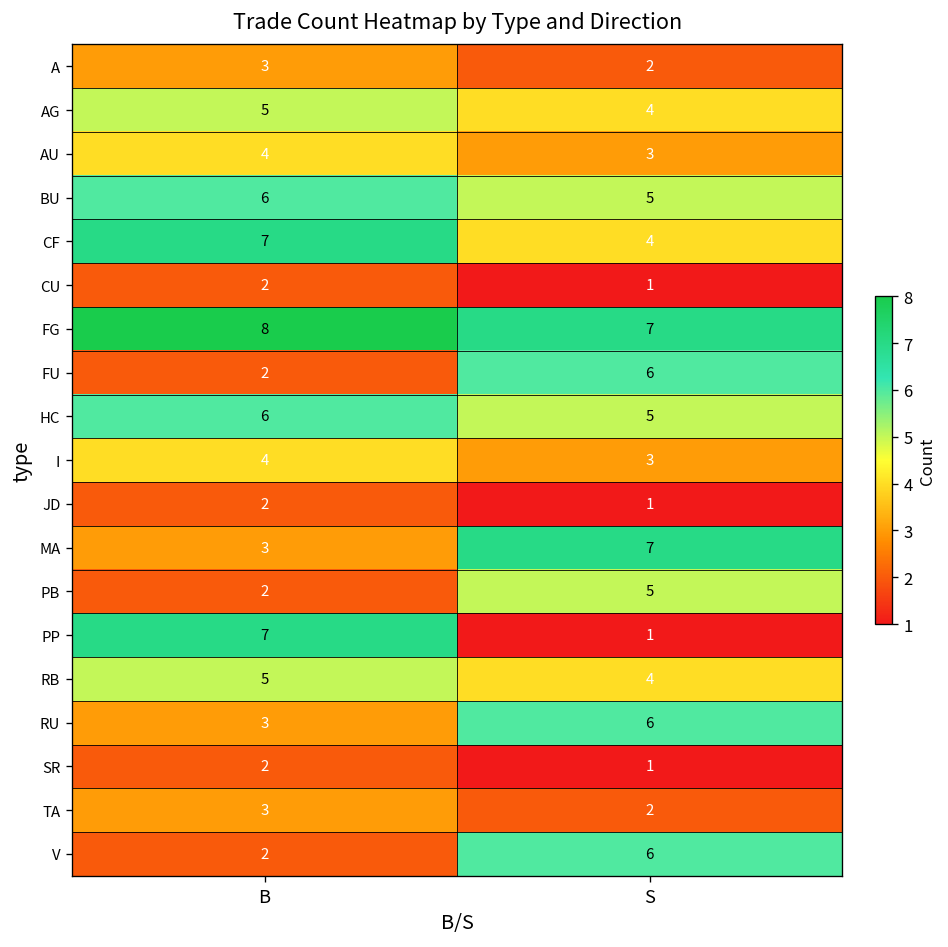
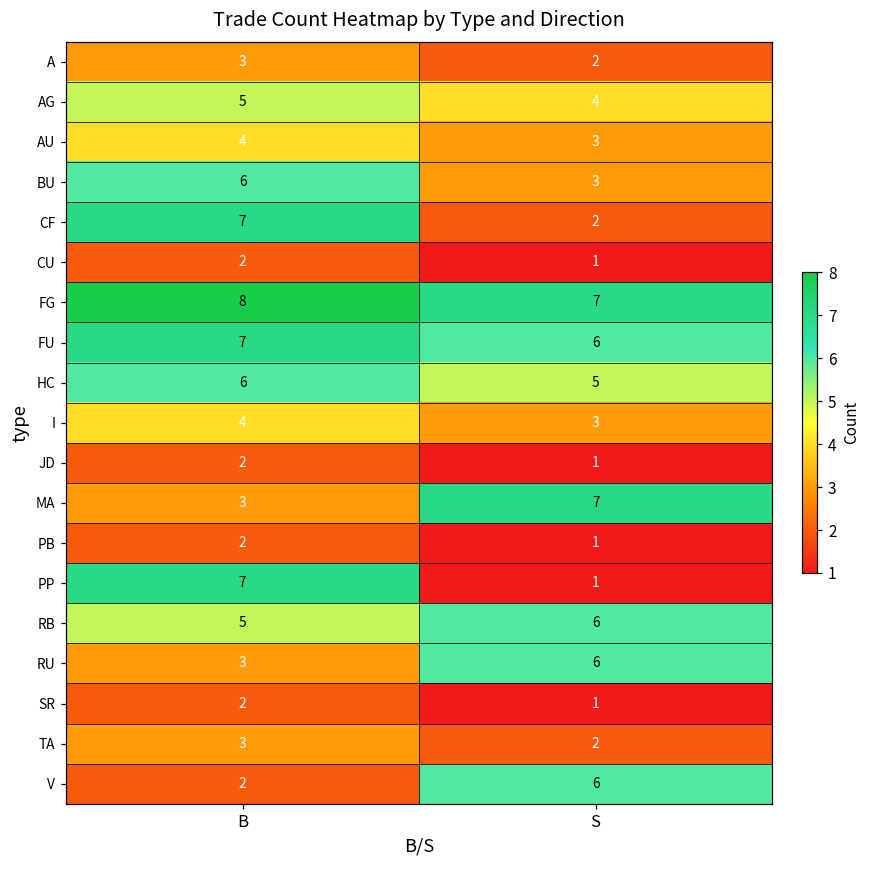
  {
    "A": {
      "B": 3,
      "S": 2
    },
    "AG": {
      "B": 5,
      "S": 4
    },
    "AU": {
      "B": 4,
      "S": 3
    },
    "BU": {
      "B": 6,
-     "S": 5
+     "S": 3
    },
    "CF": {
      "B": 7,
-     "S": 4
+     "S": 2
    },
    "CU": {
      "B": 2,
      "S": 1
    },
    "FG": {
      "B": 8,
      "S": 7
    },
    "FU": {
-     "B": 2,
+     "B": 7,
      "S": 6
    },
    "HC": {
      "B": 6,
      "S": 5
    },
    "I": {
      "B": 4,
      "S": 3
    },
    "JD": {
      "B": 2,
      "S": 1
    },
    "MA": {
      "B": 3,
      "S": 7
    },
    "PB": {
      "B": 2,
-     "S": 5
+     "S": 1
    },
    "PP": {
      "B": 7,
      "S": 1
    },
    "RB": {
      "B": 5,
-     "S": 4
+     "S": 6
    },
    "RU": {
      "B": 3,
      "S": 6
    },
    "SR": {
      "B": 2,
      "S": 1
    },
    "TA": {
      "B": 3,
      "S": 2
    },
    "V": {
      "B": 2,
      "S": 6
    }
  }
